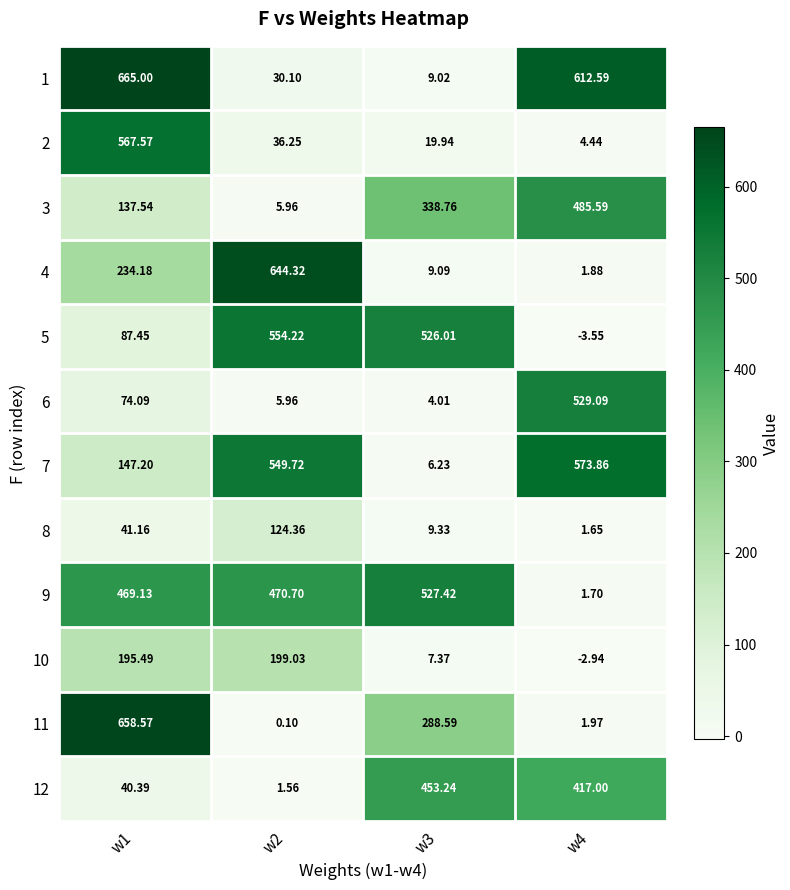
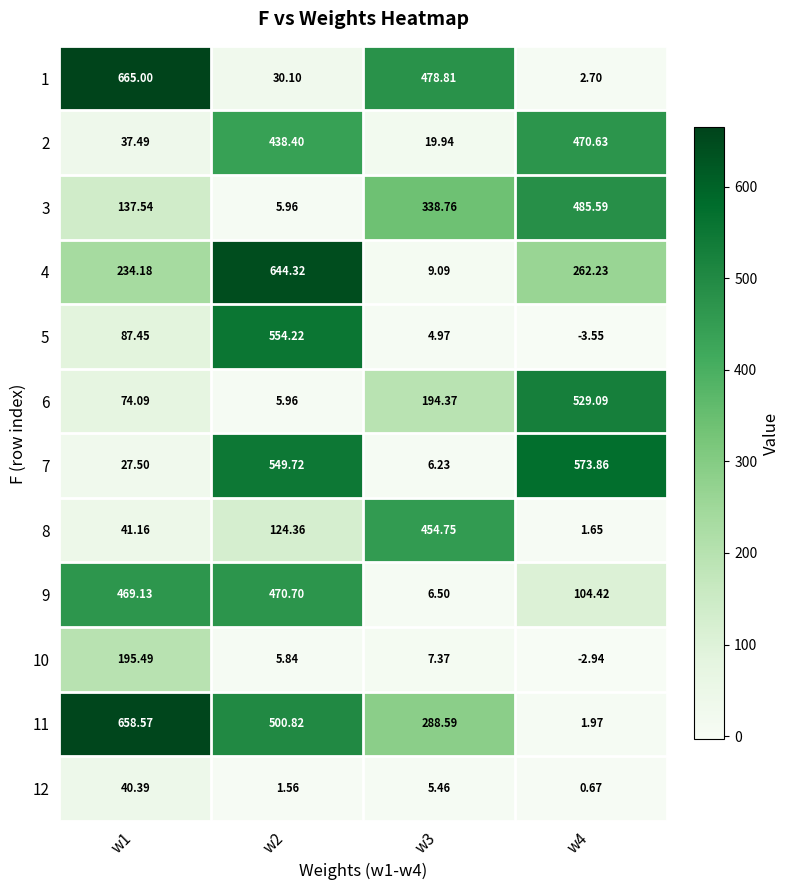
  {
    "1": {
      "w1": 665.00,
      "w2": 30.10,
-     "w3": 9.02,
-     "w4": 612.59
+     "w3": 478.81,
+     "w4": 2.70
    },
    "2": {
-     "w1": 567.57,
-     "w2": 36.25,
+     "w1": 37.49,
+     "w2": 438.40,
      "w3": 19.94,
-     "w4": 4.44
+     "w4": 470.63
    },
    "3": {
      "w1": 137.54,
      "w2": 5.96,
      "w3": 338.76,
      "w4": 485.59
    },
    "4": {
      "w1": 234.18,
      "w2": 644.32,
      "w3": 9.09,
-     "w4": 1.88
+     "w4": 262.23
    },
    "5": {
      "w1": 87.45,
      "w2": 554.22,
-     "w3": 526.01,
+     "w3": 4.97,
      "w4": -3.55
    },
    "6": {
      "w1": 74.09,
      "w2": 5.96,
-     "w3": 4.01,
+     "w3": 194.37,
      "w4": 529.09
    },
    "7": {
-     "w1": 147.20,
+     "w1": 27.50,
      "w2": 549.72,
      "w3": 6.23,
      "w4": 573.86
    },
    "8": {
      "w1": 41.16,
      "w2": 124.36,
-     "w3": 9.33,
+     "w3": 454.75,
      "w4": 1.65
    },
    "9": {
      "w1": 469.13,
      "w2": 470.70,
-     "w3": 527.42,
-     "w4": 1.70
+     "w3": 6.50,
+     "w4": 104.42
    },
    "10": {
      "w1": 195.49,
-     "w2": 199.03,
+     "w2": 5.84,
      "w3": 7.37,
      "w4": -2.94
    },
    "11": {
      "w1": 658.57,
-     "w2": 0.10,
+     "w2": 500.82,
      "w3": 288.59,
      "w4": 1.97
    },
    "12": {
      "w1": 40.39,
      "w2": 1.56,
-     "w3": 453.24,
-     "w4": 417.00
+     "w3": 5.46,
+     "w4": 0.67
    }
  }
